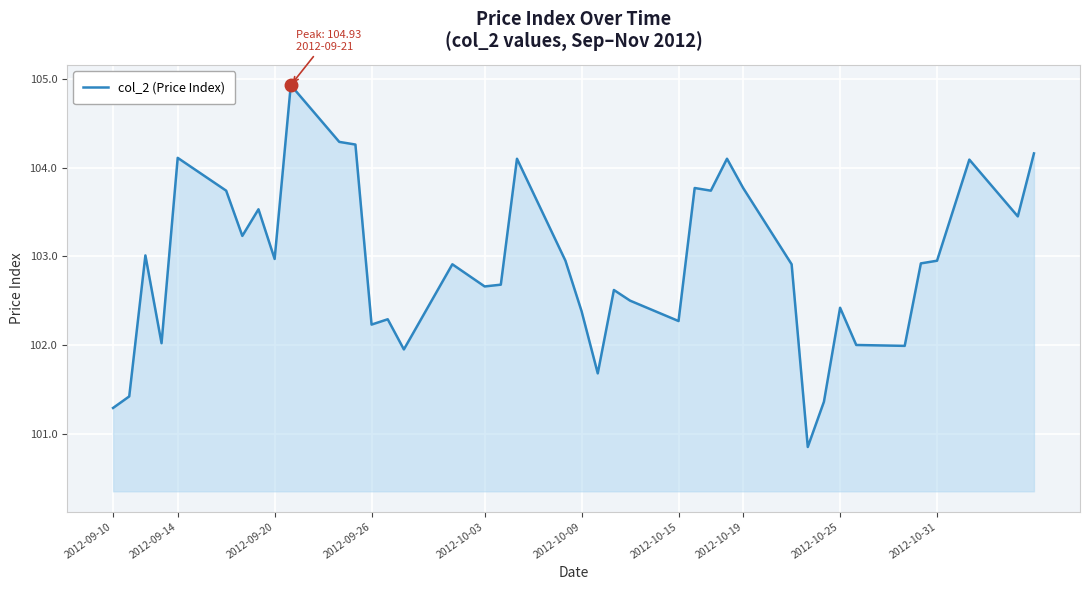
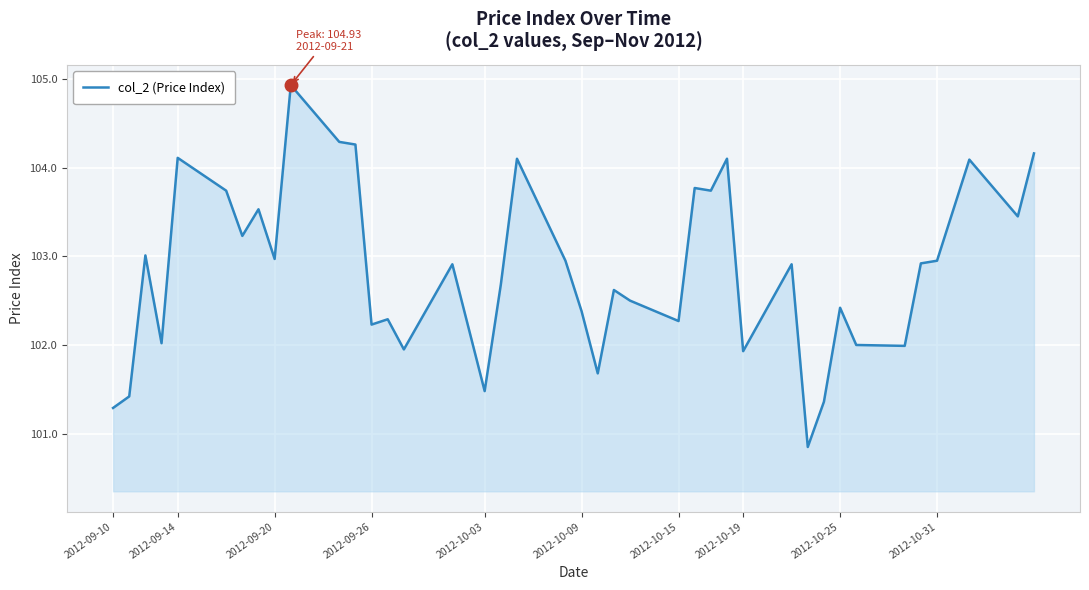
  {
    "col_2 (Price Index)": {
      "2012-09-10": 101.3,
      "2012-09-14": 104.1,
      "2012-09-20": 103.0,
      "2012-09-26": 102.2,
-     "2012-10-03": 102.7,
+     "2012-10-03": 101.5,
      "2012-10-09": 102.4,
      "2012-10-15": 102.3,
-     "2012-10-19": 103.8,
+     "2012-10-19": 101.9,
      "2012-10-25": 102.4,
      "2012-10-31": 103.0
    }
  }
